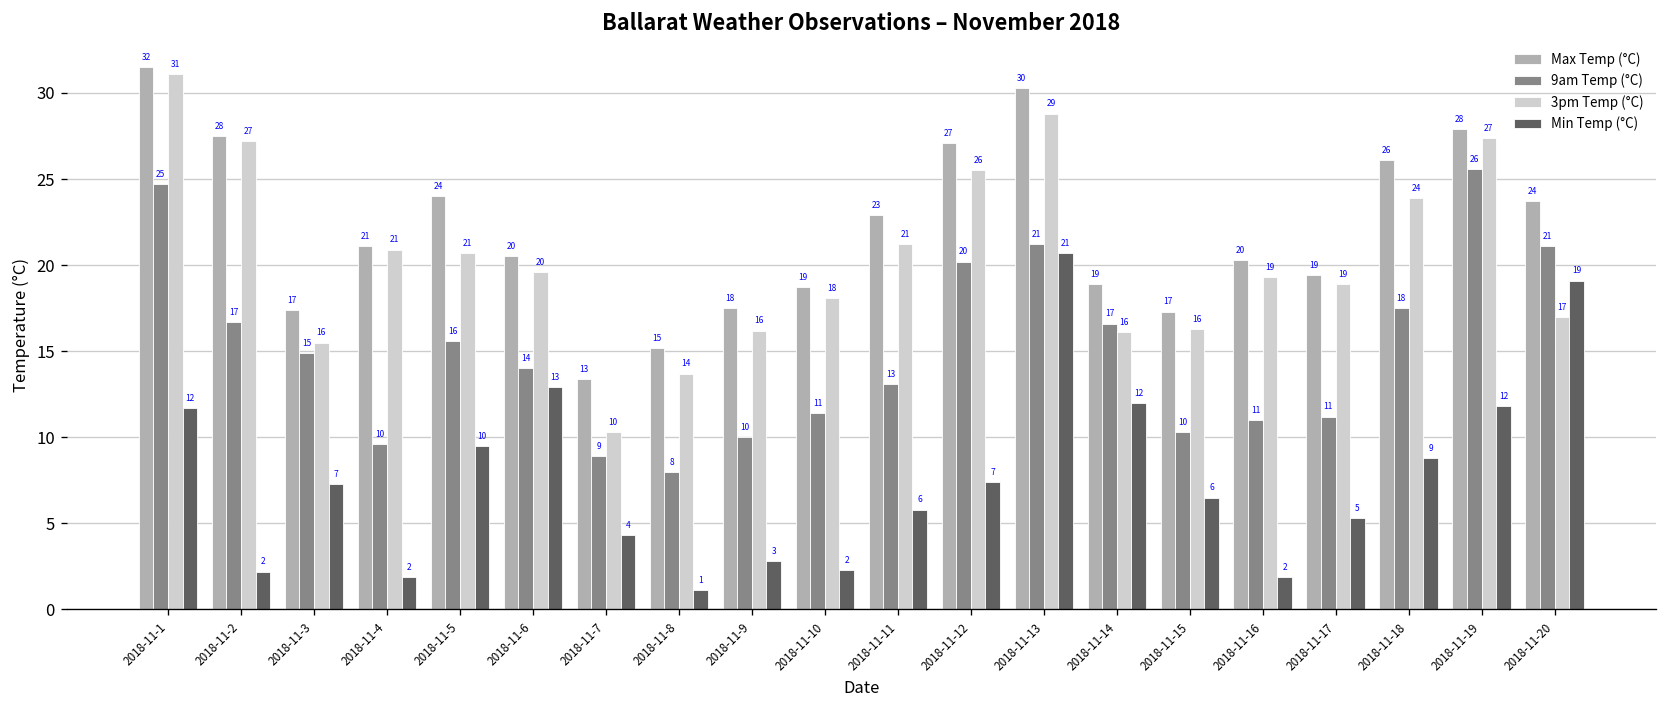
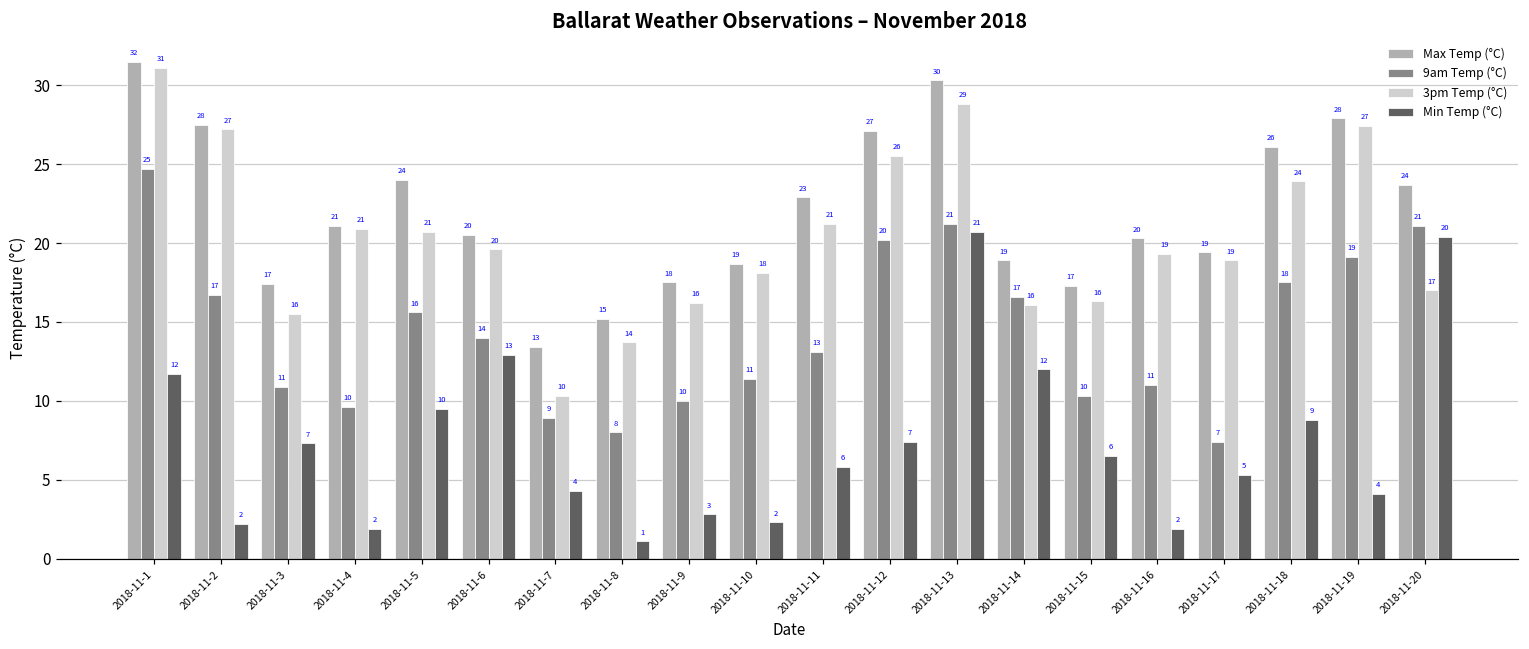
  {
    "9am Temp (°C)": {
      "2018-11-1": 25,
      "2018-11-2": 17,
-     "2018-11-3": 15,
+     "2018-11-3": 11,
      "2018-11-4": 10,
      "2018-11-5": 16,
      "2018-11-6": 14,
      "2018-11-7": 9,
      "2018-11-8": 8,
      "2018-11-9": 10,
      "2018-11-10": 11,
      "2018-11-11": 13,
      "2018-11-12": 20,
      "2018-11-13": 21,
      "2018-11-14": 17,
      "2018-11-15": 10,
      "2018-11-16": 11,
-     "2018-11-17": 11,
+     "2018-11-17": 7,
      "2018-11-18": 18,
-     "2018-11-19": 26,
+     "2018-11-19": 19,
      "2018-11-20": 21
    },
    "Min Temp (°C)": {
      "2018-11-1": 12,
      "2018-11-2": 2,
      "2018-11-3": 7,
      "2018-11-4": 2,
      "2018-11-5": 10,
      "2018-11-6": 13,
      "2018-11-7": 4,
      "2018-11-8": 1,
      "2018-11-9": 3,
      "2018-11-10": 2,
      "2018-11-11": 6,
      "2018-11-12": 7,
      "2018-11-13": 21,
      "2018-11-14": 12,
      "2018-11-15": 6,
      "2018-11-16": 2,
      "2018-11-17": 5,
      "2018-11-18": 9,
-     "2018-11-19": 12,
-     "2018-11-20": 19
+     "2018-11-19": 4,
+     "2018-11-20": 20
    }
  }
